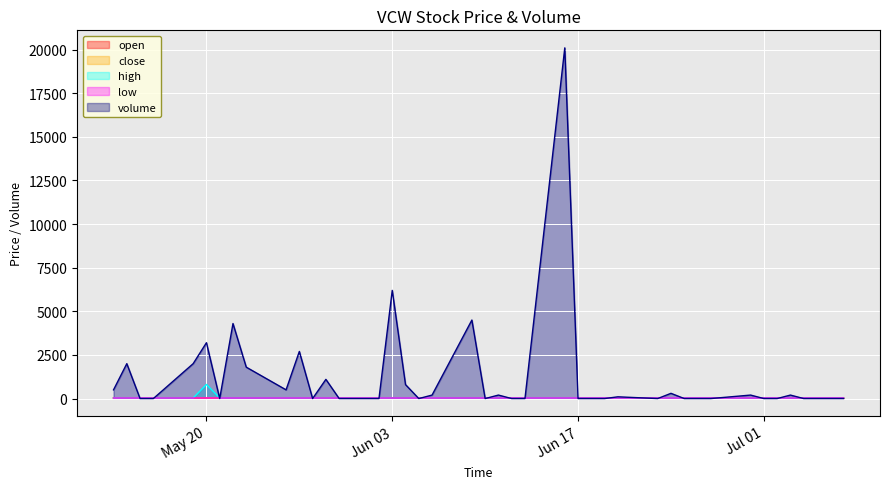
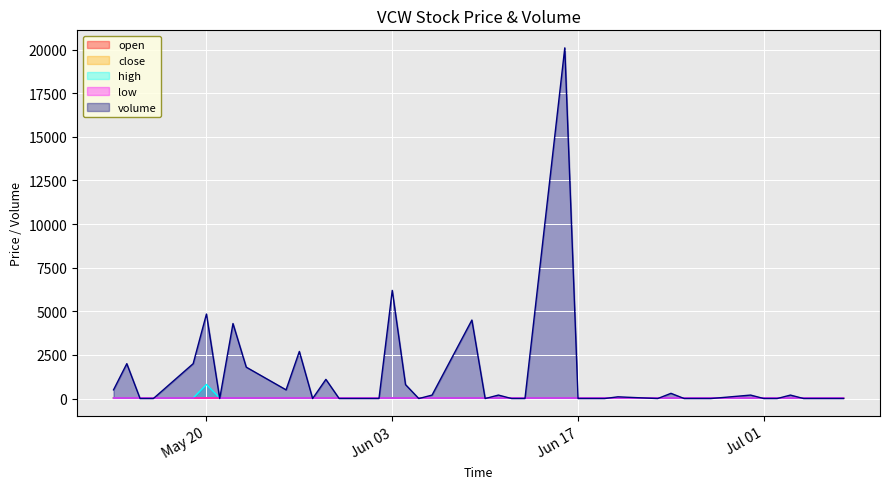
  {
    "low": {
      "May 20": 0
    },
    "high": {
      "May 20": 800
    },
    "volume": {
-     "May 20": 3200,
+     "May 20": 4800,
      "Jun 03": 6200
    }
  }
